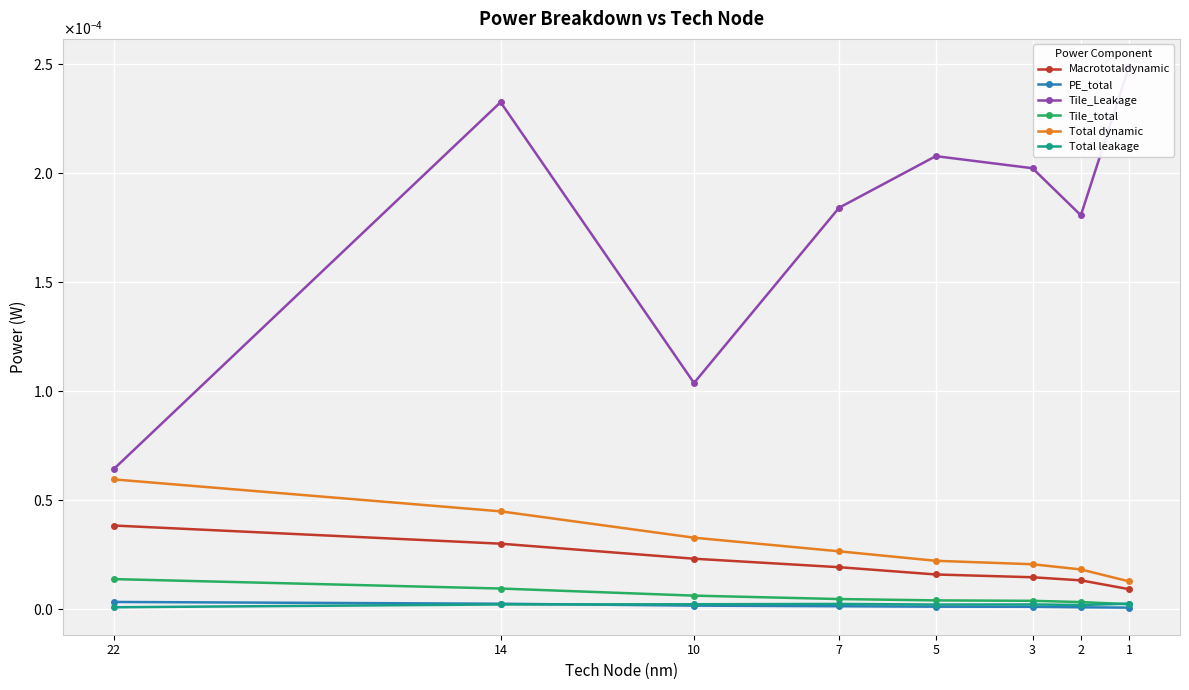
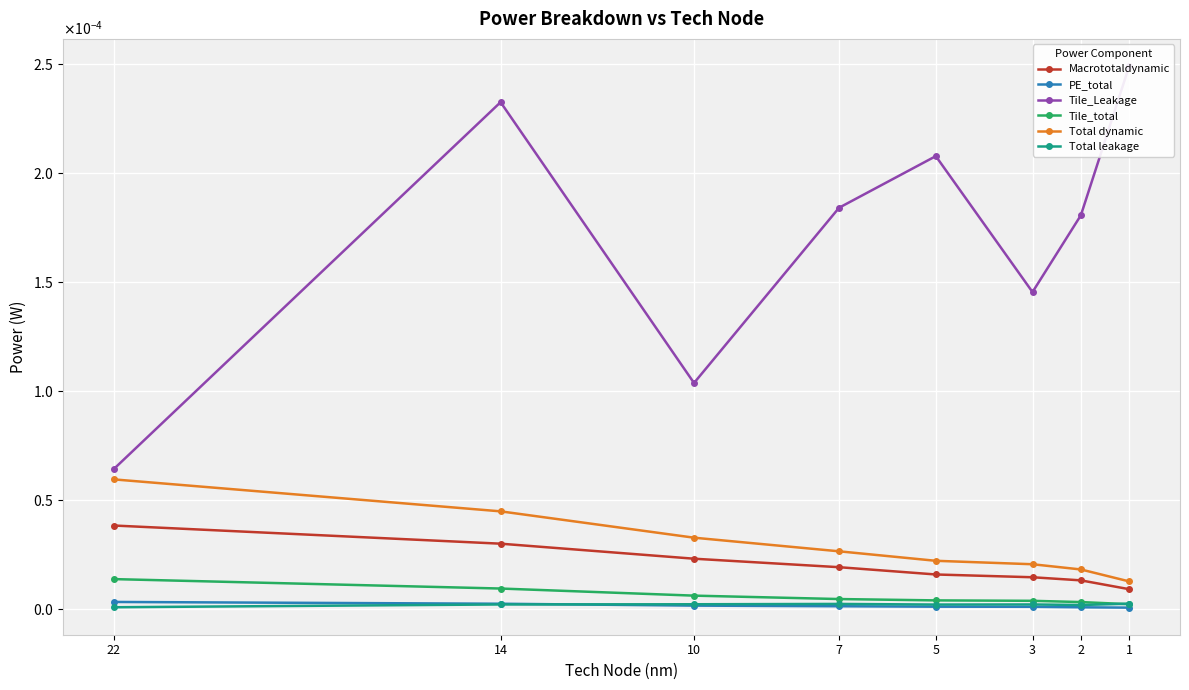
  {
    "Macrototaldynamic": {
      "22": 0.000038,
      "14": 0.000030,
      "10": 0.000023,
      "7": 0.000019,
      "5": 0.000016,
      "3": 0.000015,
      "2": 0.000013,
      "1": 0.000009
    },
    "PE_total": {
      "22": 0.000003,
      "1": 0.000001
    },
    "Tile_Leakage": {
      "22": 0.000064,
      "14": 0.000233,
      "10": 0.000104,
      "7": 0.000184,
      "5": 0.000208,
-     "3": 0.000202,
+     "3": 0.000145,
      "2": 0.000181
    },
    "Total dynamic": {
      "22": 0.000060,
      "14": 0.000045,
      "10": 0.000033,
      "7": 0.000027,
      "5": 0.000022,
      "3": 0.000021,
      "2": 0.000018,
      "1": 0.000013
    }
  }
